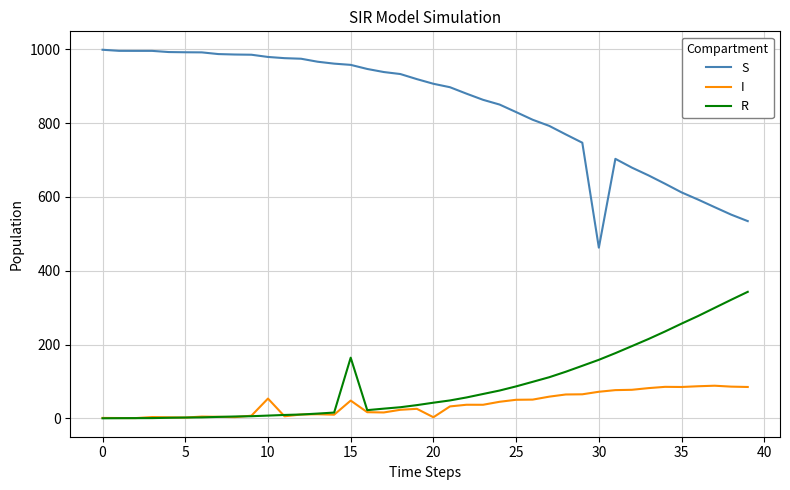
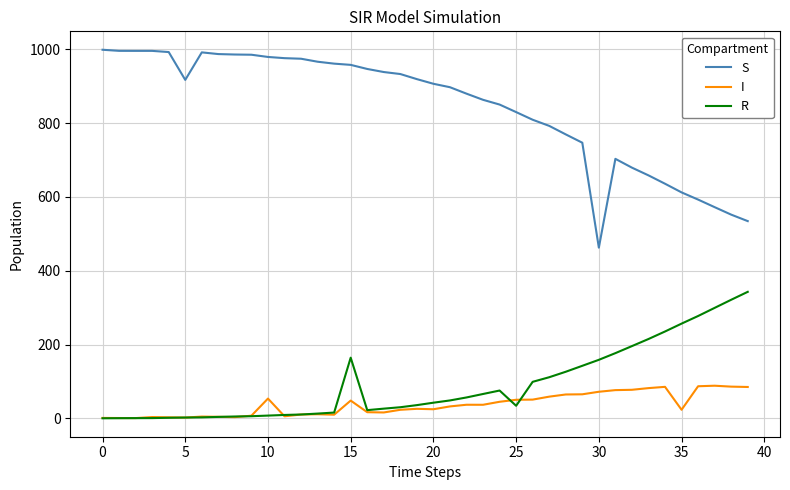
  {
    "S": {
      "0": 1000,
-     "5": 990,
+     "5": 920,
      "10": 980,
      "15": 960,
      "20": 910,
      "25": 830,
      "30": 460,
      "35": 610
    },
    "I": {
      "10": 50,
      "15": 50,
-     "20": 0,
+     "20": 20,
      "25": 50,
      "30": 70,
-     "35": 80
+     "35": 20
    },
    "R": {
      "10": 10,
      "15": 160,
      "20": 40,
-     "25": 90,
+     "25": 30,
      "30": 160,
      "35": 260
    }
  }
